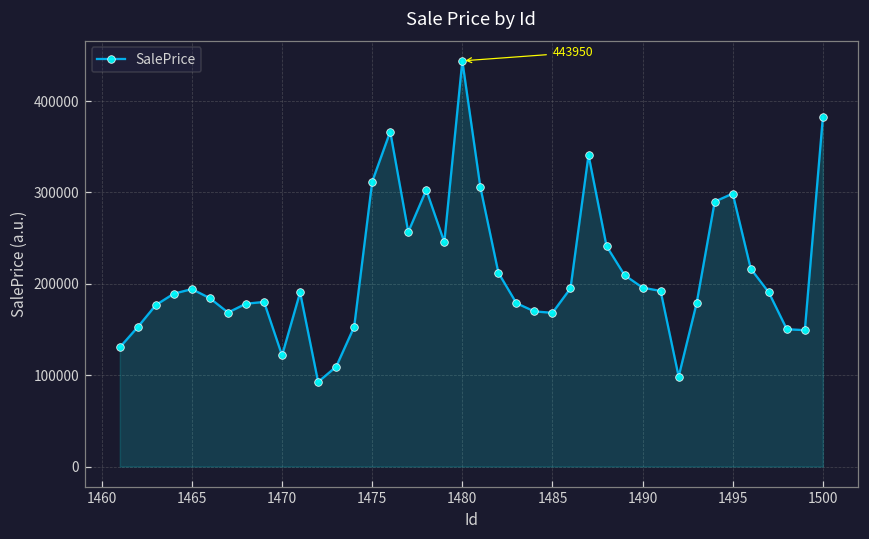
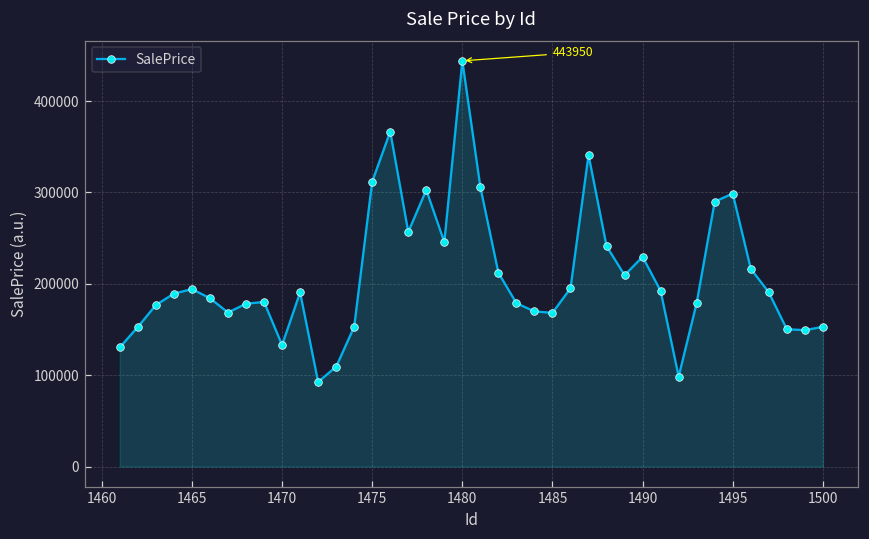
  {
    "1465": 190000,
-   "1470": 120000,
+   "1470": 130000,
    "1475": 310000,
    "1485": 170000,
-   "1490": 200000,
+   "1490": 230000,
    "1495": 300000,
-   "1500": 380000
+   "1500": 150000
  }
